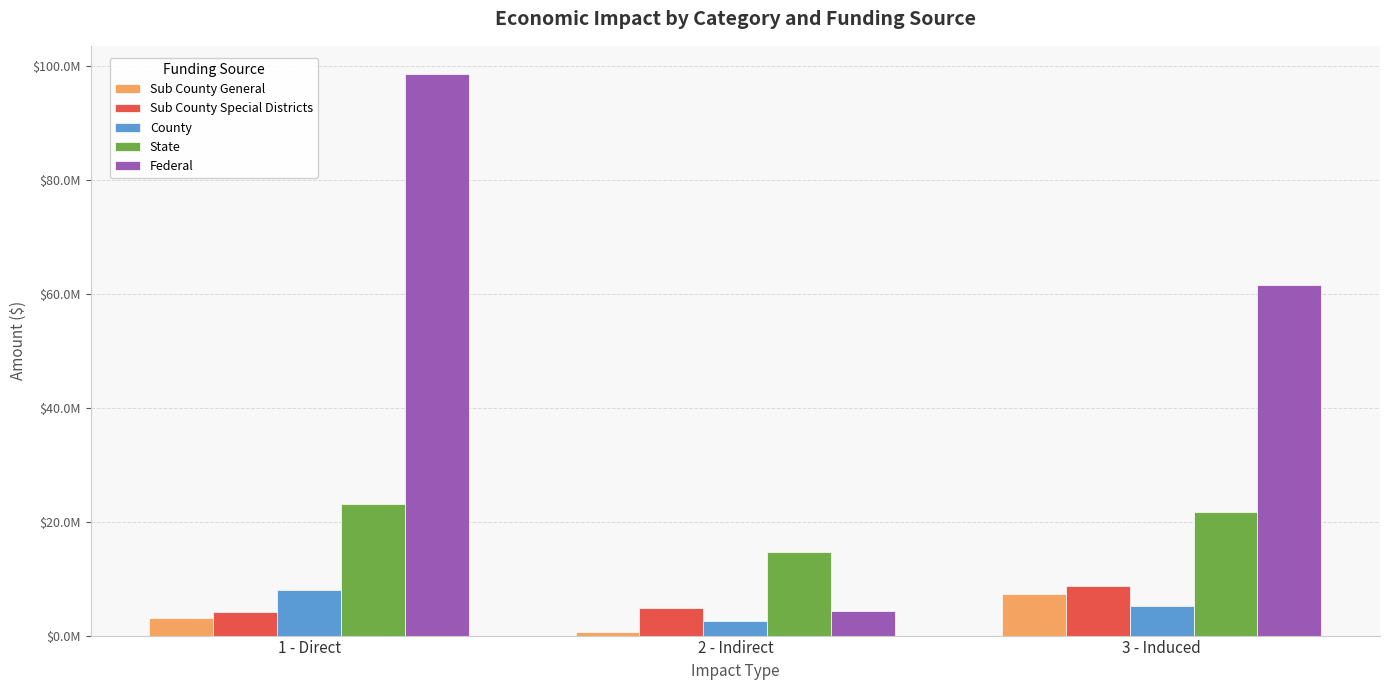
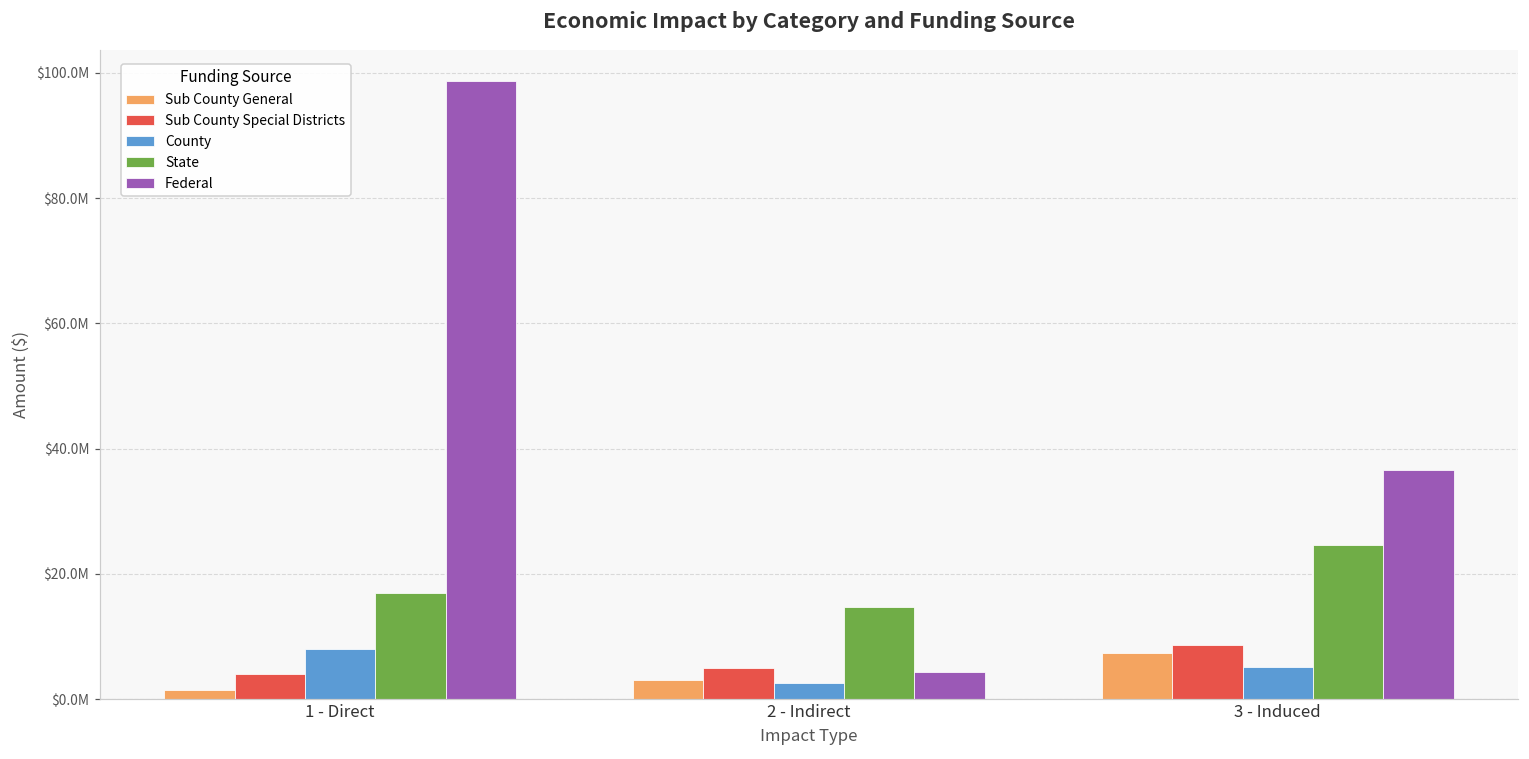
  {
    "Sub County General": {
-     "1 - Direct": "$3000000",
-     "2 - Indirect": "$1000000",
+     "1 - Direct": "$2000000",
+     "2 - Indirect": "$3000000",
      "3 - Induced": "$7000000"
    },
    "Sub County Special Districts": {
      "1 - Direct": "$4000000",
      "2 - Indirect": "$5000000",
      "3 - Induced": "$9000000"
    },
    "County": {
      "1 - Direct": "$8000000",
      "2 - Indirect": "$3000000",
      "3 - Induced": "$5000000"
    },
    "State": {
-     "1 - Direct": "$23000000",
+     "1 - Direct": "$17000000",
      "2 - Indirect": "$15000000",
-     "3 - Induced": "$22000000"
+     "3 - Induced": "$25000000"
    },
    "Federal": {
      "1 - Direct": "$99000000",
      "2 - Indirect": "$4000000",
-     "3 - Induced": "$62000000"
+     "3 - Induced": "$37000000"
    }
  }
